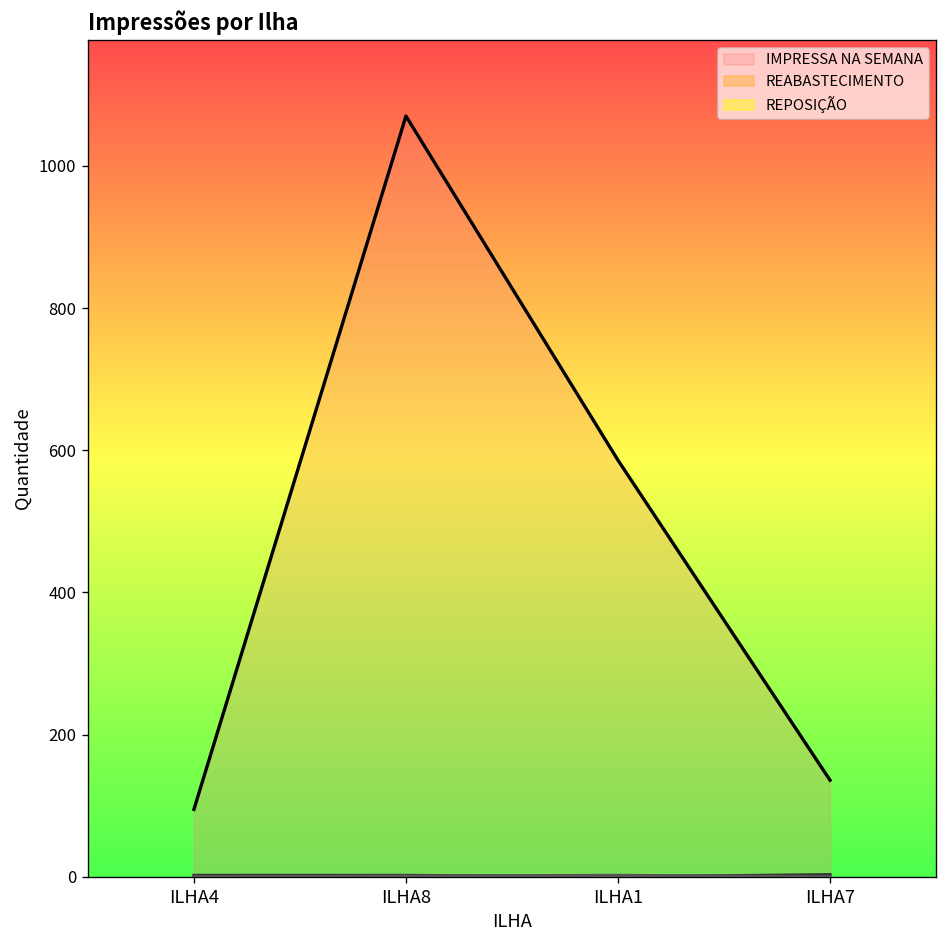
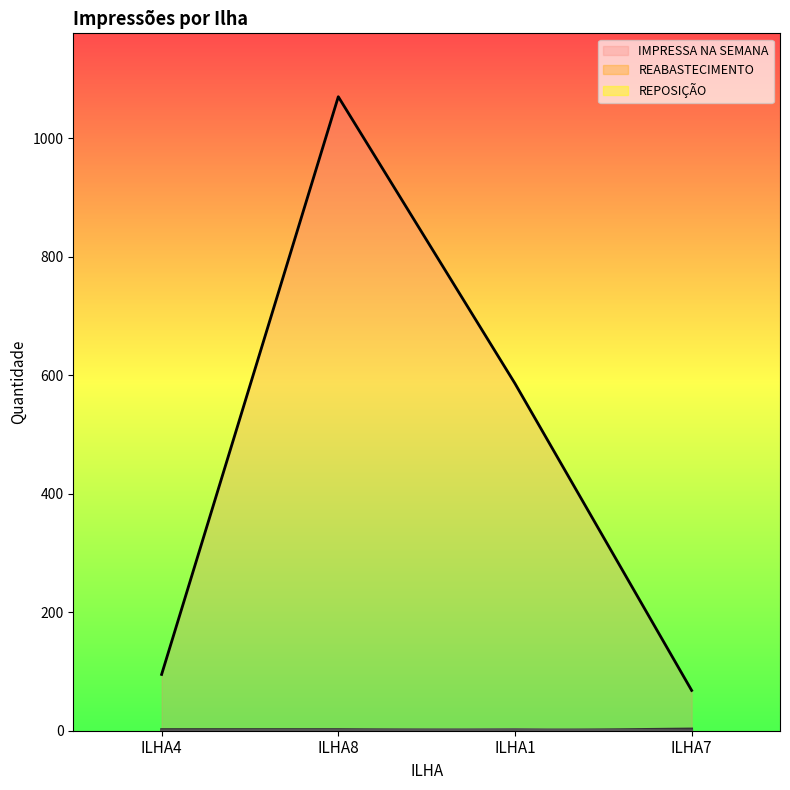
  {
    "IMPRESSA NA SEMANA": {
      "ILHA4": 100,
      "ILHA8": 1070,
      "ILHA1": 590,
-     "ILHA7": 140
+     "ILHA7": 70
    }
  }
